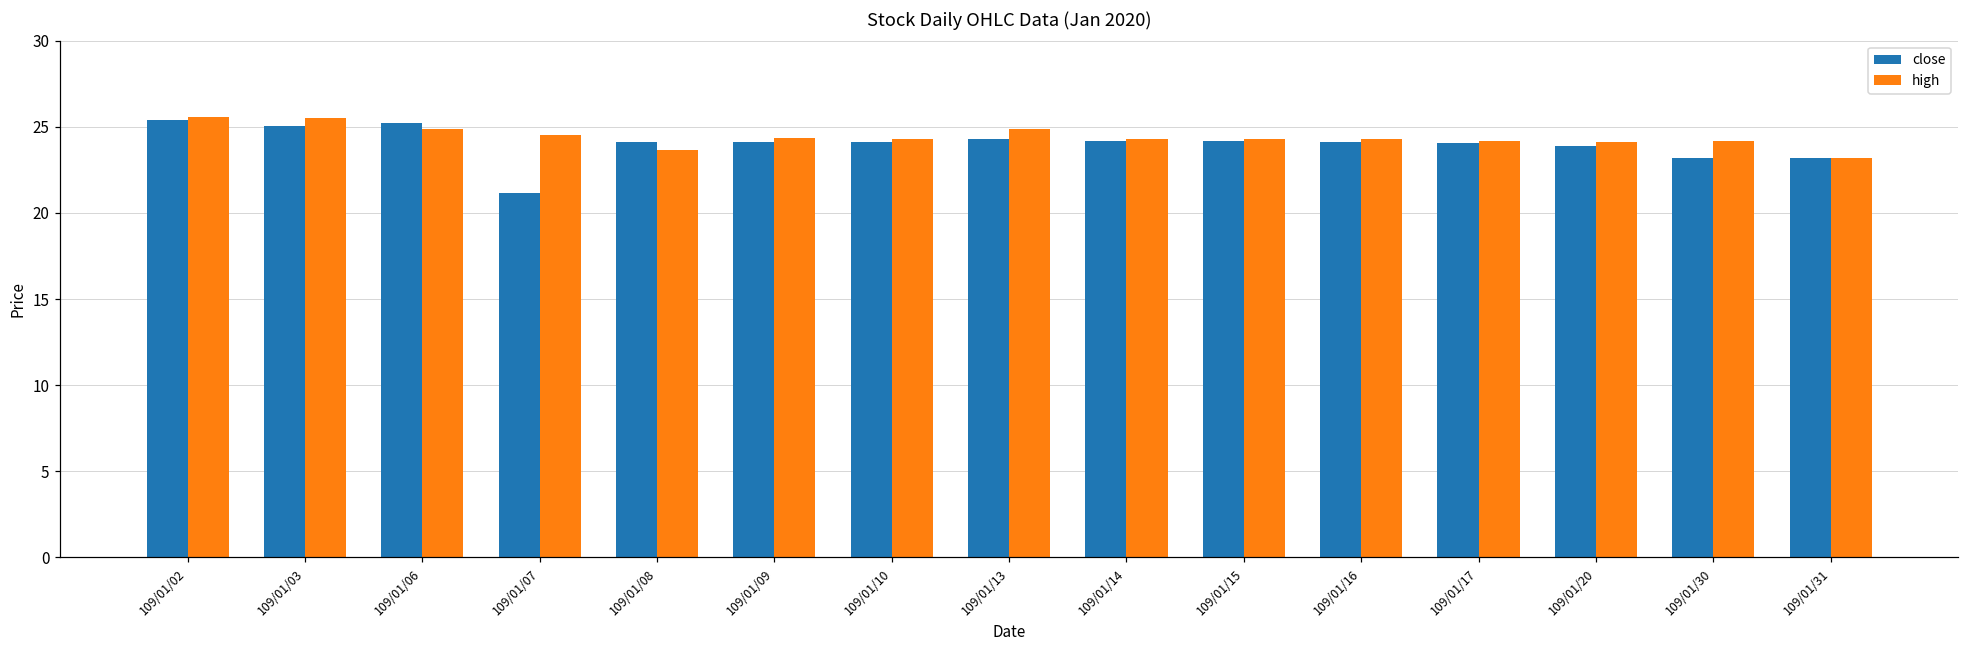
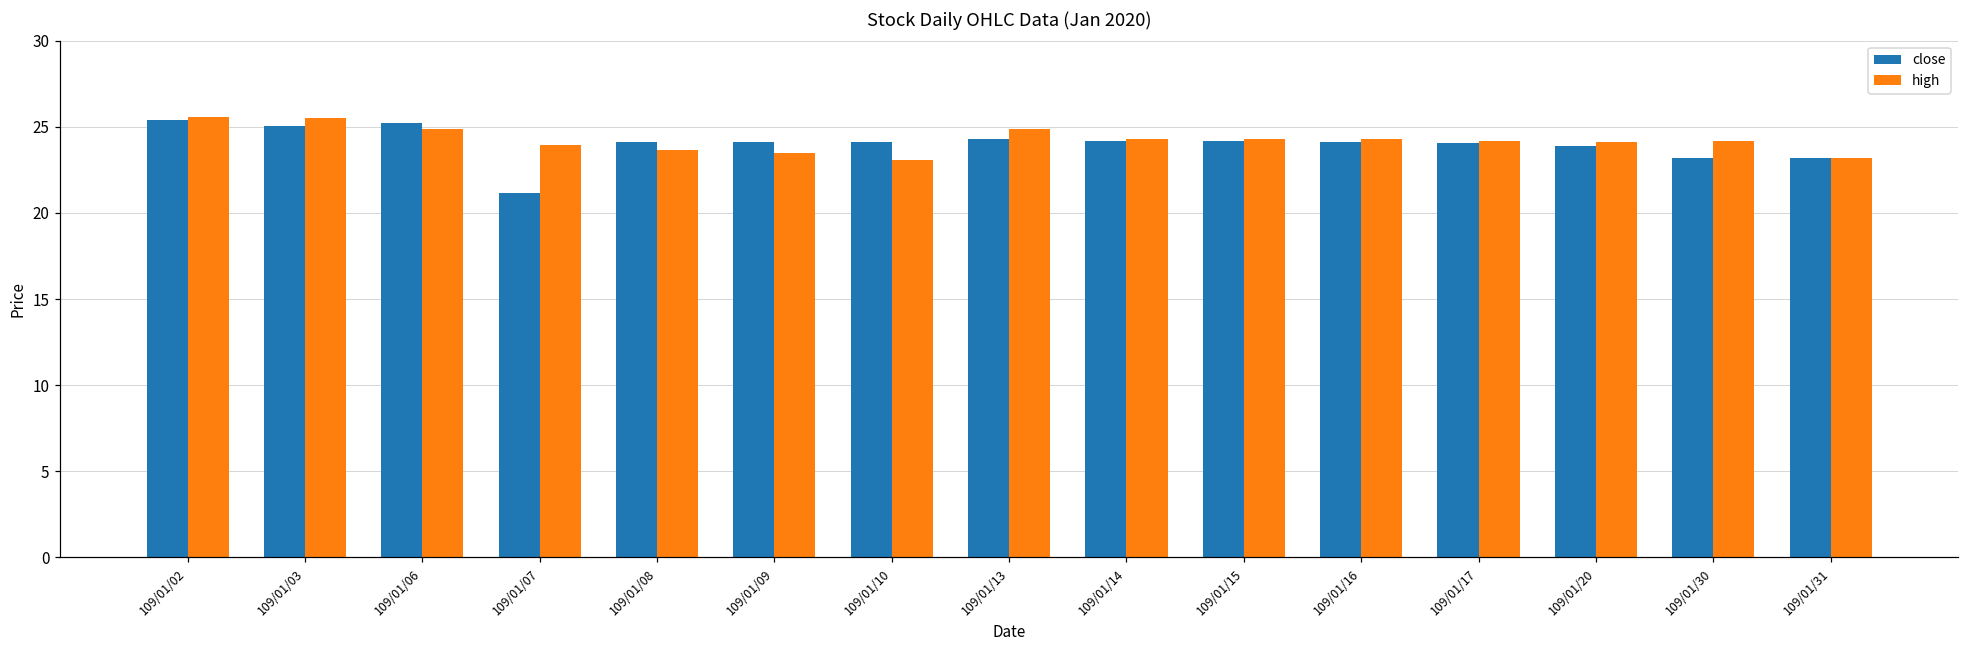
  {
    "close": {
      "109/01/02": 25.4,
      "109/01/03": 25.1,
      "109/01/06": 25.2,
      "109/01/07": 21.2,
      "109/01/08": 24.1,
      "109/01/09": 24.2,
      "109/01/10": 24.1,
      "109/01/13": 24.3,
      "109/01/14": 24.2,
      "109/01/15": 24.2,
      "109/01/16": 24.1,
      "109/01/17": 24.1,
      "109/01/20": 23.9,
      "109/01/30": 23.2,
      "109/01/31": 23.2
    },
    "high": {
      "109/01/02": 25.6,
      "109/01/03": 25.5,
      "109/01/06": 24.9,
-     "109/01/07": 24.6,
+     "109/01/07": 24.0,
      "109/01/08": 23.7,
-     "109/01/09": 24.4,
-     "109/01/10": 24.3,
+     "109/01/09": 23.5,
+     "109/01/10": 23.1,
      "109/01/13": 24.9,
      "109/01/14": 24.3,
      "109/01/15": 24.3,
      "109/01/16": 24.3,
      "109/01/17": 24.2,
      "109/01/20": 24.2,
      "109/01/30": 24.2,
      "109/01/31": 23.2
    }
  }
